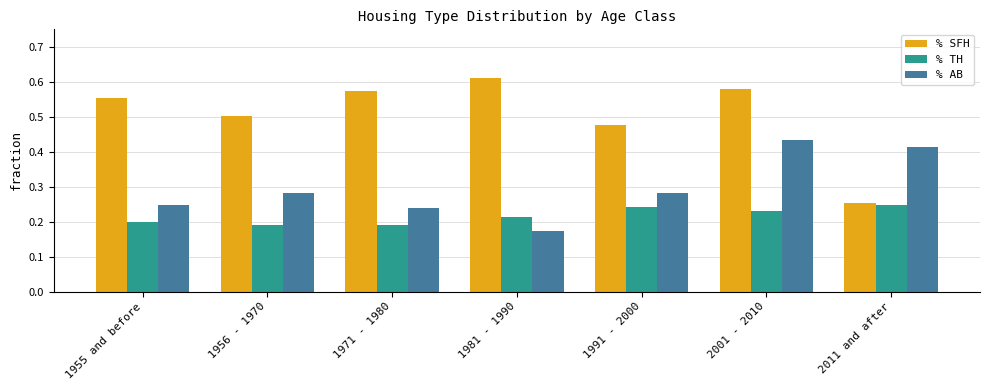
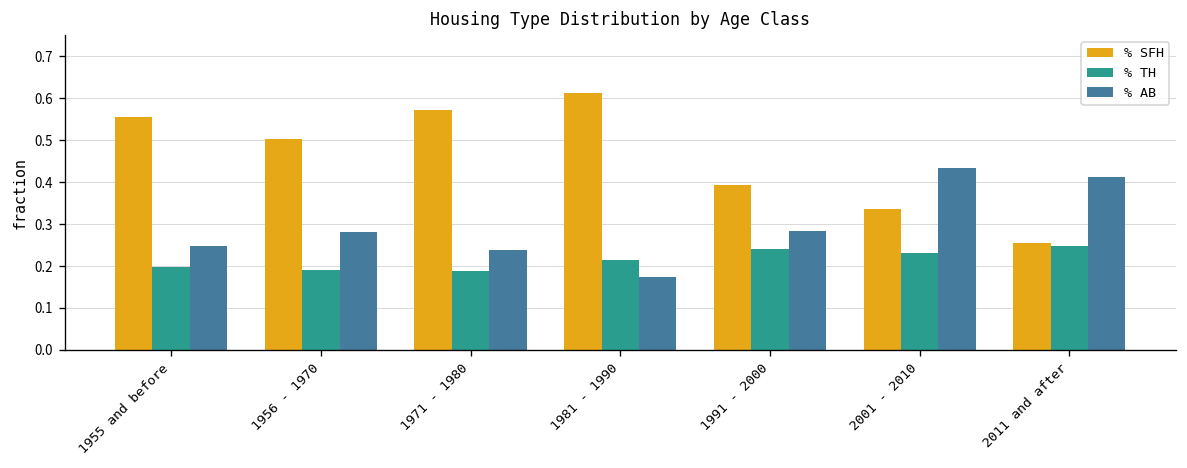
  {
    "% SFH": {
      "1955 and before": 0.55,
      "1956 - 1970": 0.50,
      "1971 - 1980": 0.57,
      "1981 - 1990": 0.61,
-     "1991 - 2000": 0.48,
-     "2001 - 2010": 0.58,
+     "1991 - 2000": 0.39,
+     "2001 - 2010": 0.34,
      "2011 and after": 0.25
    }
  }
